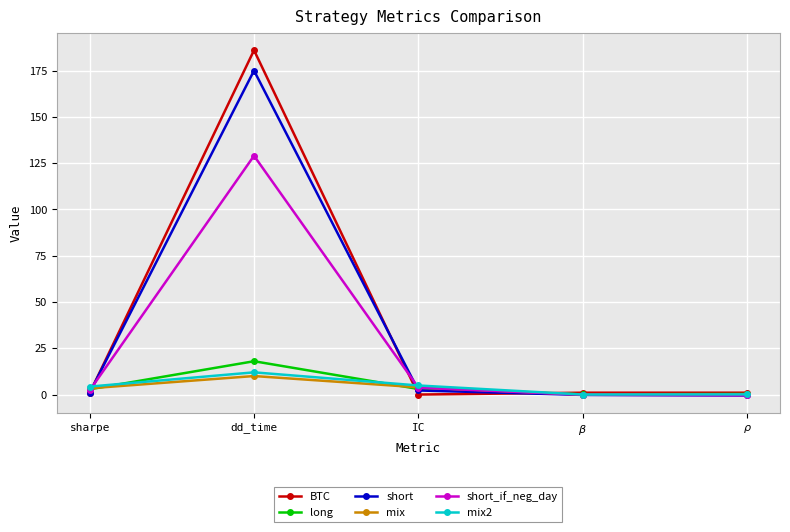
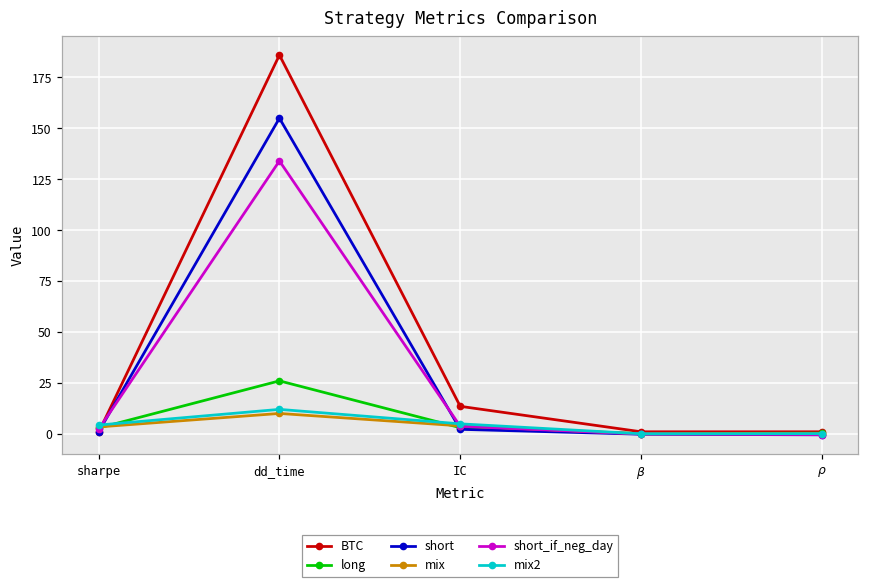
  {
    "BTC": {
      "dd_time": 186,
-     "IC": 0
+     "IC": 14
    },
    "long": {
-     "dd_time": 18
+     "dd_time": 26
    },
    "short": {
-     "dd_time": 175
+     "dd_time": 155
    },
    "mix": {
      "dd_time": 10
    },
    "short_if_neg_day": {
-     "dd_time": 129
+     "dd_time": 134
    },
    "mix2": {
      "dd_time": 12
    }
  }
